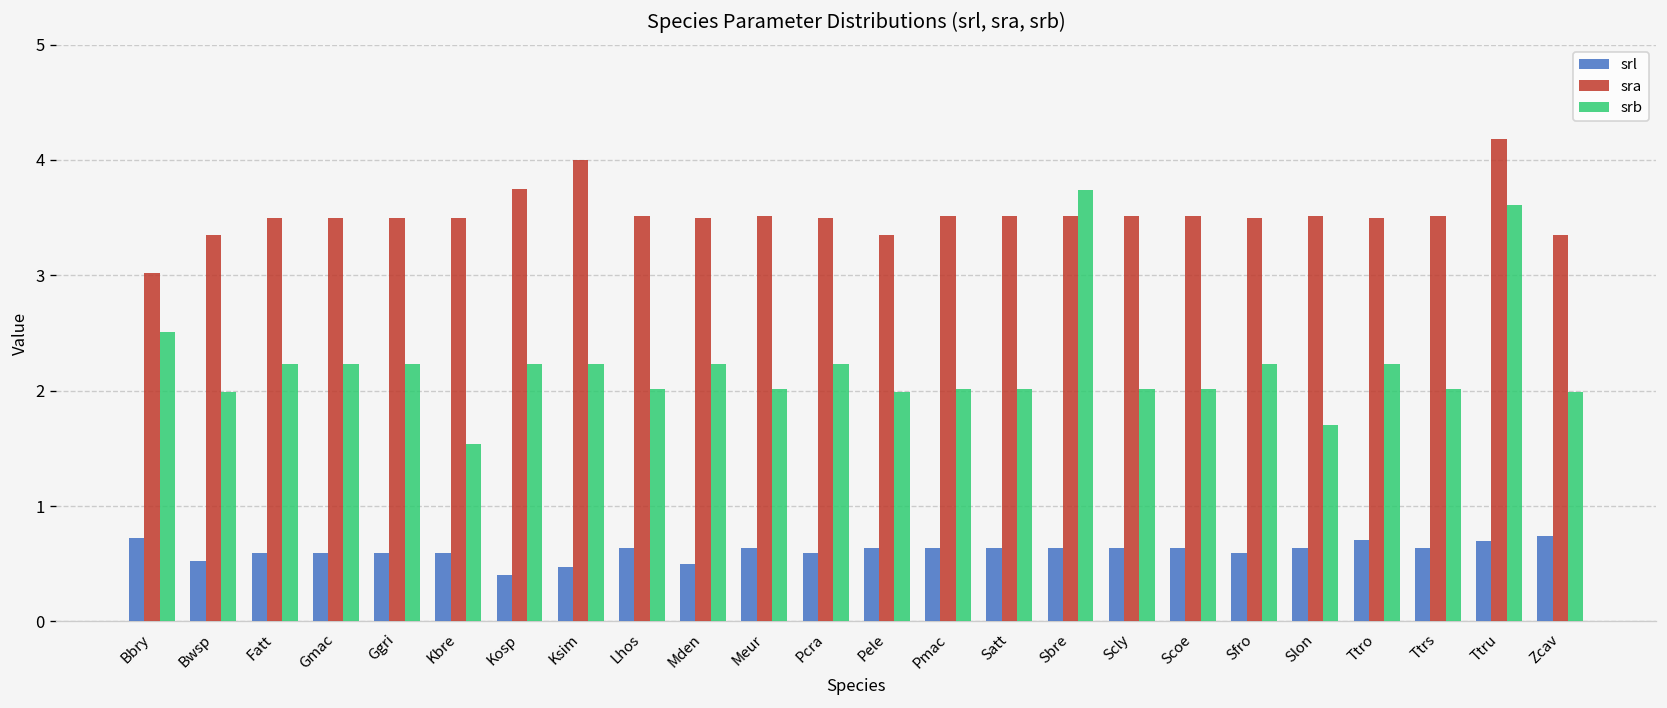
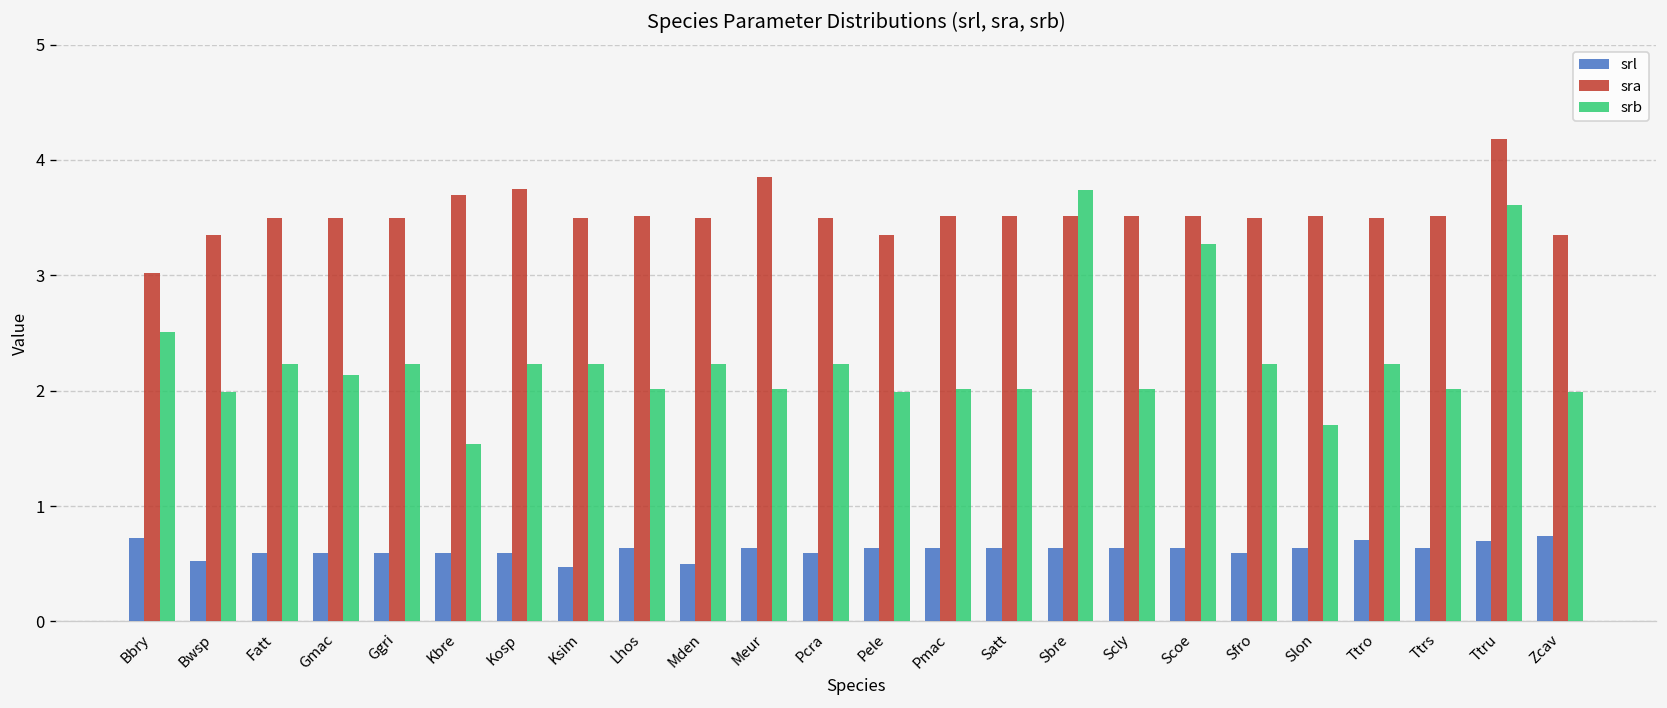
  {
    "srl": {
      "Bbry": 0.7,
      "Bwsp": 0.5,
      "Fatt": 0.6,
      "Gmac": 0.6,
      "Ggri": 0.6,
      "Kbre": 0.6,
-     "Kosp": 0.4,
+     "Kosp": 0.6,
      "Ksim": 0.5,
      "Lhos": 0.6,
      "Mden": 0.5,
      "Meur": 0.6,
      "Pcra": 0.6,
      "Pele": 0.6,
      "Pmac": 0.6,
      "Satt": 0.6,
      "Sbre": 0.6,
      "Scly": 0.6,
      "Scoe": 0.6,
      "Sfro": 0.6,
      "Slon": 0.6,
      "Ttro": 0.7,
      "Ttrs": 0.6,
      "Ttru": 0.7,
      "Zcav": 0.7
    },
    "sra": {
      "Bbry": 3.0,
      "Bwsp": 3.3,
      "Fatt": 3.5,
      "Gmac": 3.5,
      "Ggri": 3.5,
-     "Kbre": 3.5,
+     "Kbre": 3.7,
      "Kosp": 3.7,
-     "Ksim": 4.0,
+     "Ksim": 3.5,
      "Lhos": 3.5,
      "Mden": 3.5,
-     "Meur": 3.5,
+     "Meur": 3.9,
      "Pcra": 3.5,
      "Pele": 3.3,
      "Pmac": 3.5,
      "Satt": 3.5,
      "Sbre": 3.5,
      "Scly": 3.5,
      "Scoe": 3.5,
      "Sfro": 3.5,
      "Slon": 3.5,
      "Ttro": 3.5,
      "Ttrs": 3.5,
      "Ttru": 4.2,
      "Zcav": 3.3
    },
    "srb": {
      "Bbry": 2.5,
      "Bwsp": 2.0,
      "Fatt": 2.2,
-     "Gmac": 2.2,
+     "Gmac": 2.1,
      "Ggri": 2.2,
      "Kbre": 1.5,
      "Kosp": 2.2,
      "Ksim": 2.2,
      "Lhos": 2.0,
      "Mden": 2.2,
      "Meur": 2.0,
      "Pcra": 2.2,
      "Pele": 2.0,
      "Pmac": 2.0,
      "Satt": 2.0,
      "Sbre": 3.7,
      "Scly": 2.0,
-     "Scoe": 2.0,
+     "Scoe": 3.3,
      "Sfro": 2.2,
      "Slon": 1.7,
      "Ttro": 2.2,
      "Ttrs": 2.0,
      "Ttru": 3.6,
      "Zcav": 2.0
    }
  }
